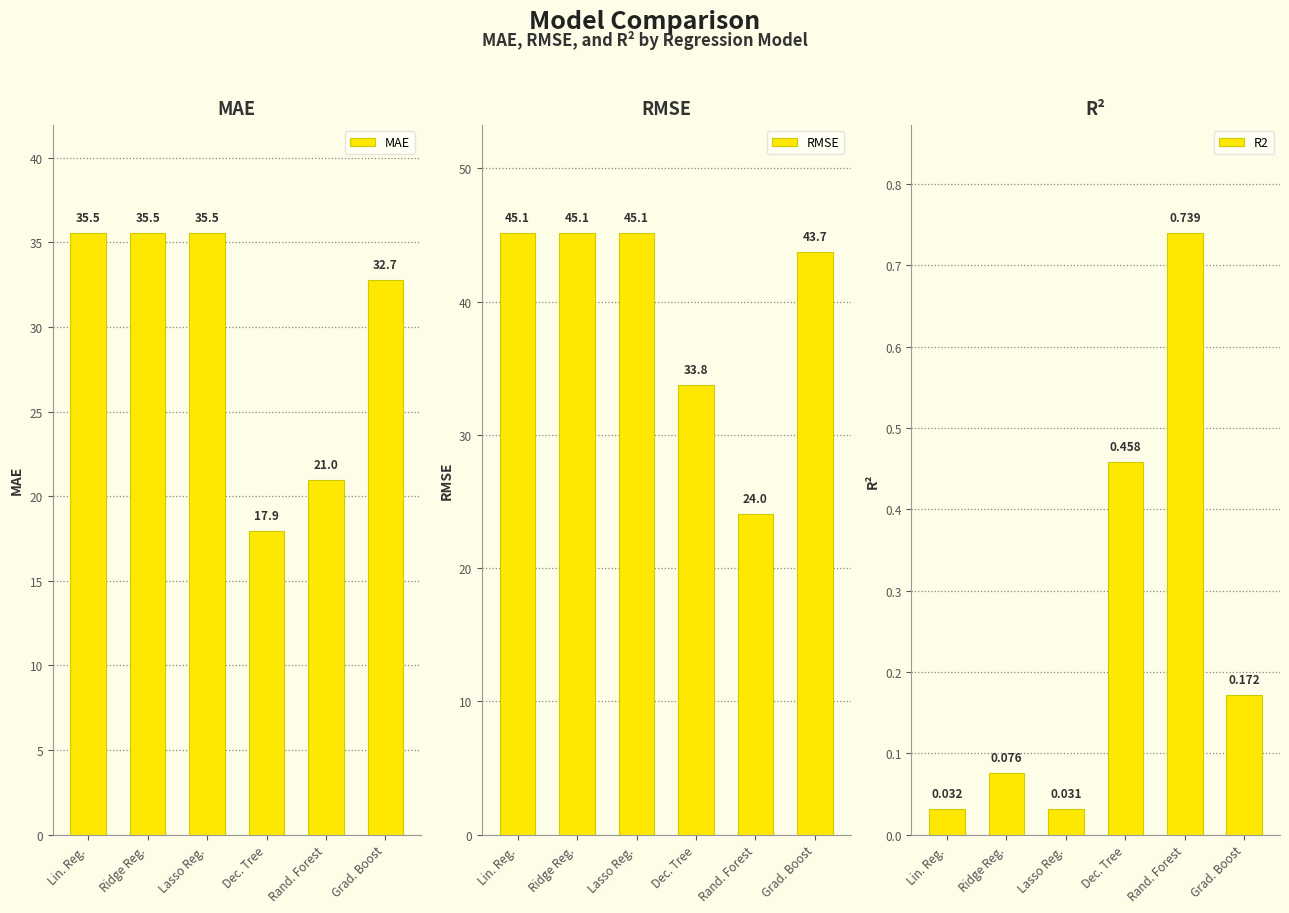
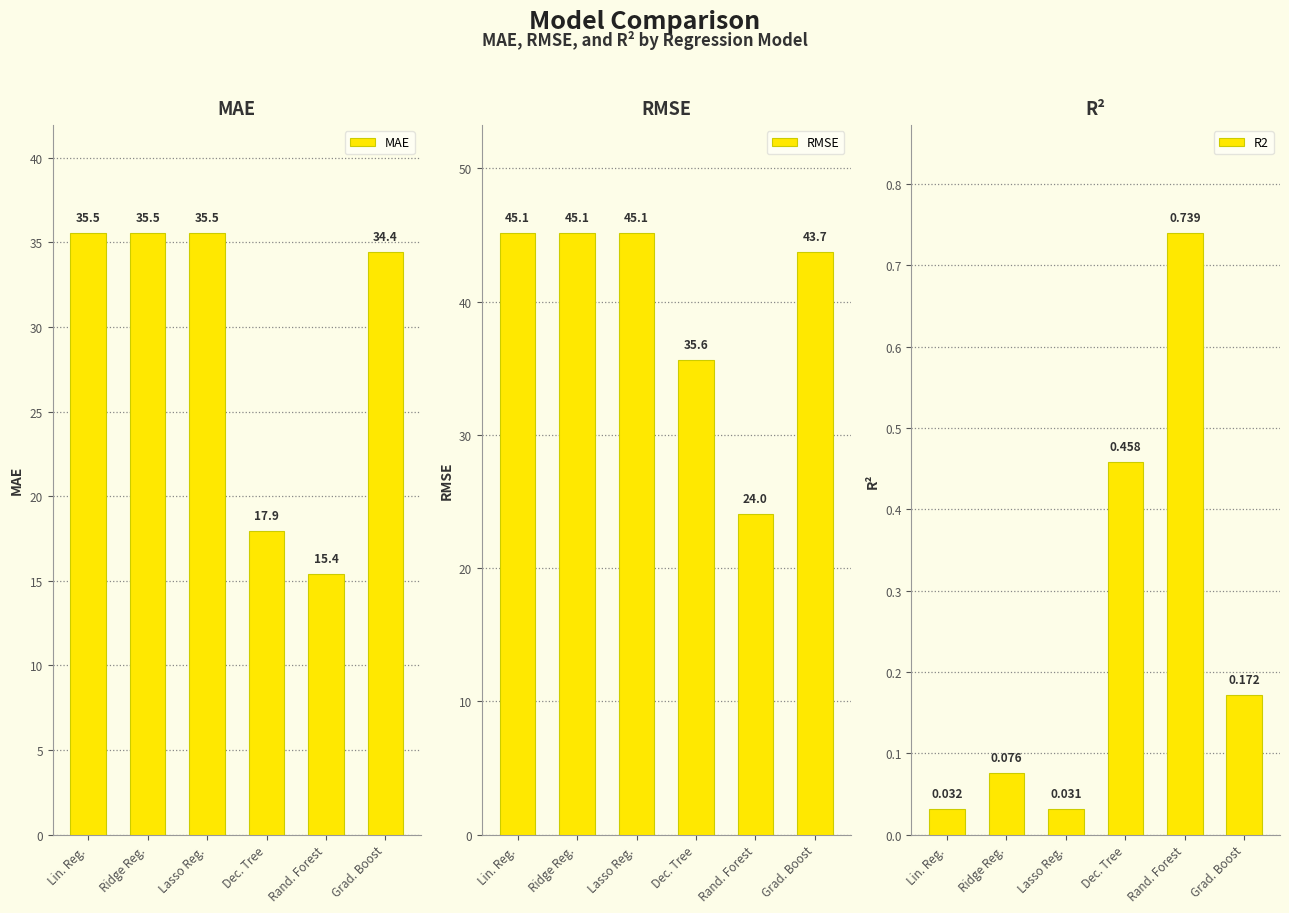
  {
    "MAE": {
      "Lin. Reg.": 35.5,
      "Ridge Reg.": 35.5,
      "Lasso Reg.": 35.5,
      "Dec. Tree": 17.9,
-     "Rand. Forest": 21.0,
-     "Grad. Boost": 32.7
+     "Rand. Forest": 15.4,
+     "Grad. Boost": 34.4
    },
    "RMSE": {
      "Lin. Reg.": 45.1,
      "Ridge Reg.": 45.1,
      "Lasso Reg.": 45.1,
-     "Dec. Tree": 33.8,
+     "Dec. Tree": 35.6,
      "Rand. Forest": 24.0,
      "Grad. Boost": 43.7
    },
    "R²": {
      "Lin. Reg.": 0.032,
      "Ridge Reg.": 0.076,
      "Lasso Reg.": 0.031,
      "Dec. Tree": 0.458,
      "Rand. Forest": 0.739,
      "Grad. Boost": 0.172
    }
  }
